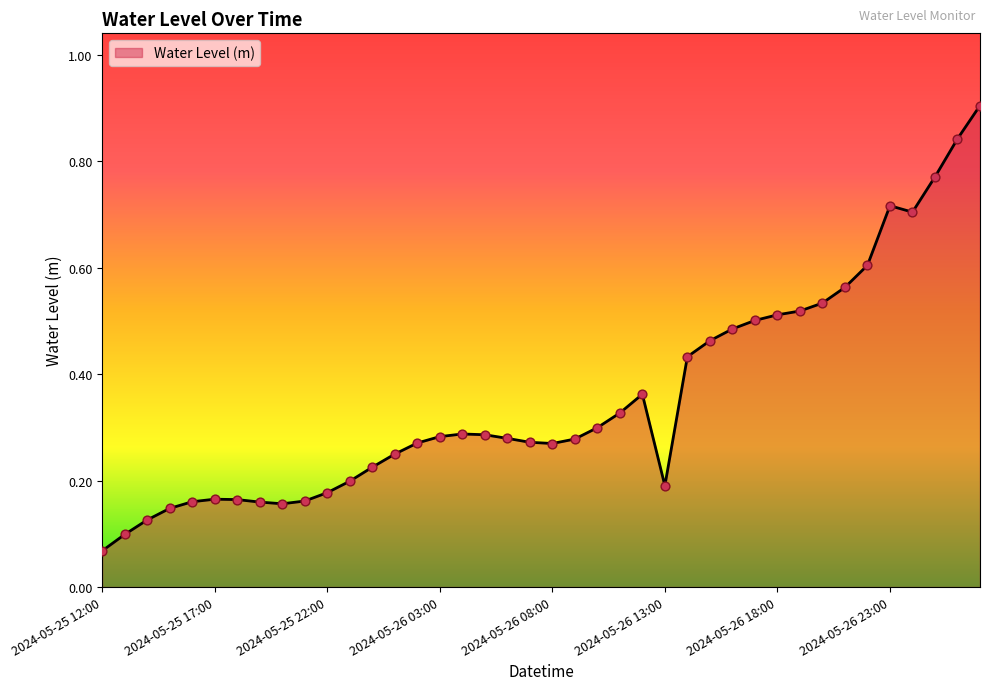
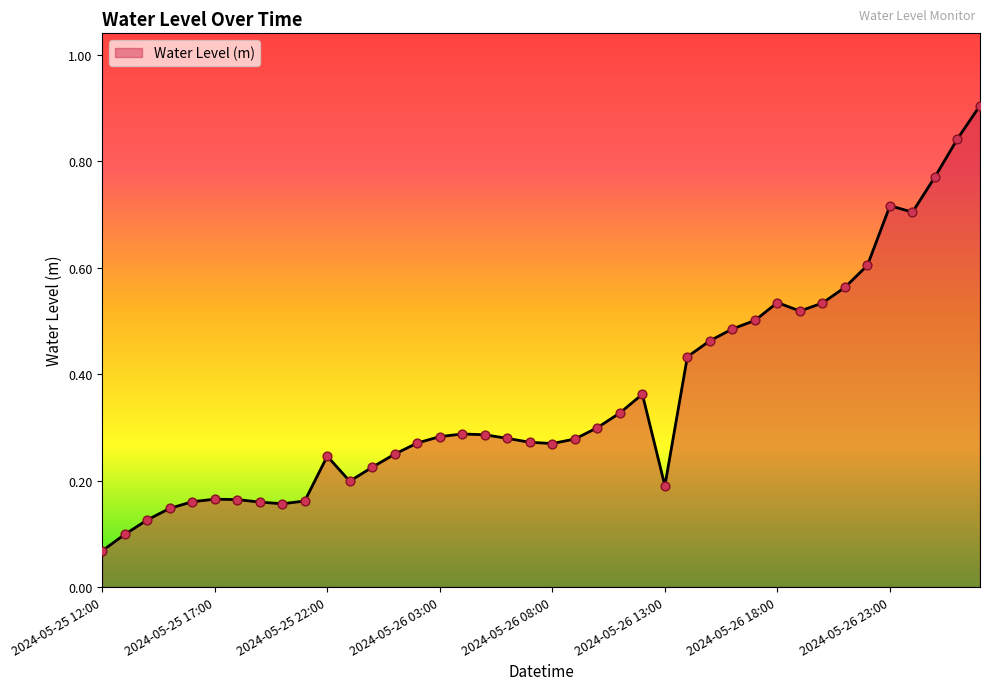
  {
    "2024-05-25 12:00": 0.07,
    "2024-05-25 17:00": 0.16,
-   "2024-05-25 22:00": 0.18,
+   "2024-05-25 22:00": 0.25,
    "2024-05-26 03:00": 0.28,
    "2024-05-26 08:00": 0.27,
    "2024-05-26 13:00": 0.19,
-   "2024-05-26 18:00": 0.51,
+   "2024-05-26 18:00": 0.53,
    "2024-05-26 23:00": 0.72
  }
